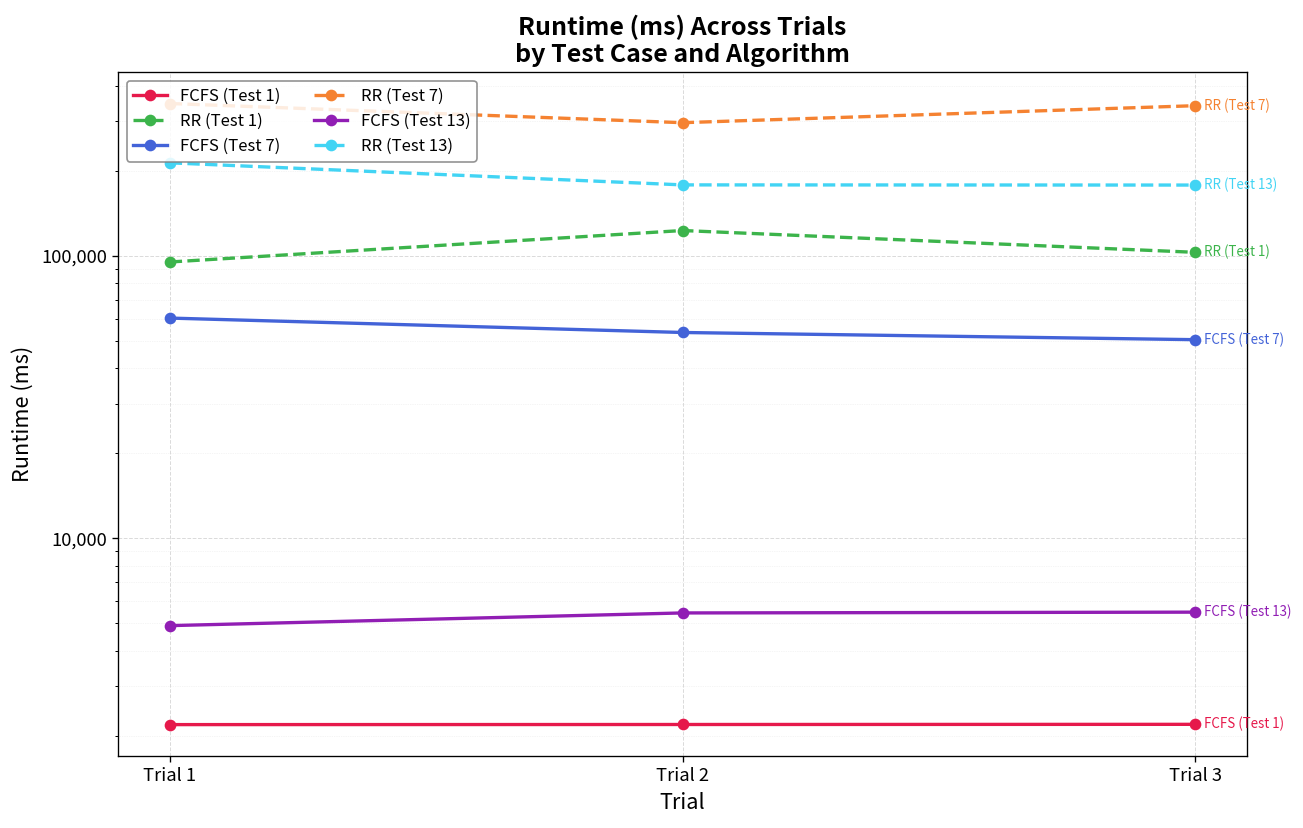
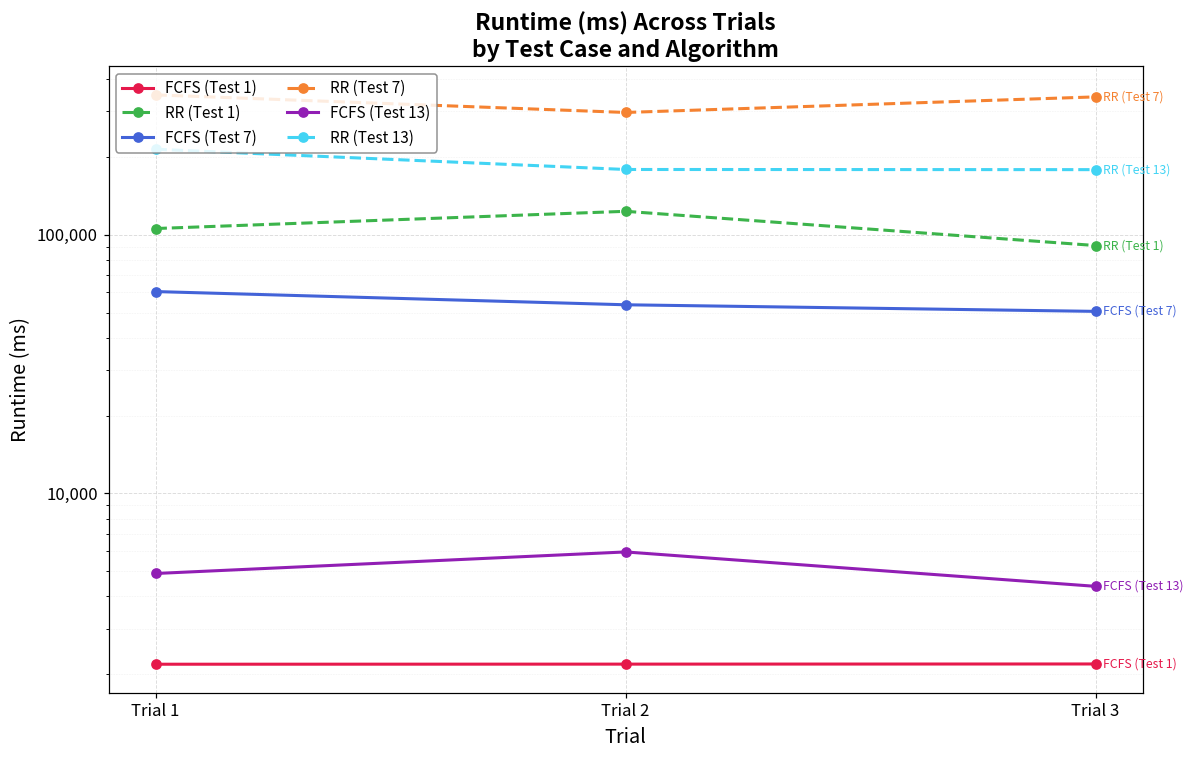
  {
    "FCFS (Test 1)": {
      "Trial 1": "2,200",
      "Trial 2": "2,200"
    },
    "RR (Test 1)": {
-     "Trial 1": "95,000",
+     "Trial 1": "110,000",
      "Trial 2": "120,000",
-     "Trial 3": "100,000"
+     "Trial 3": "91,000"
    },
    "FCFS (Test 7)": {
      "Trial 1": "60,000",
      "Trial 2": "54,000"
    },
    "RR (Test 7)": {
      "Trial 2": "300,000"
    },
    "FCFS (Test 13)": {
      "Trial 1": "4,900",
-     "Trial 2": "5,400",
-     "Trial 3": "5,500"
+     "Trial 2": "5,900",
+     "Trial 3": "4,400"
    },
    "RR (Test 13)": {
      "Trial 2": "180,000"
    }
  }
